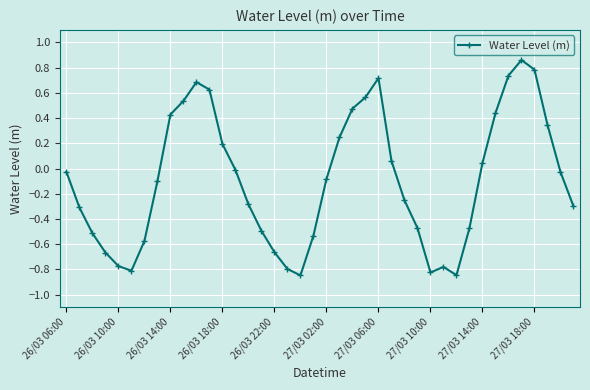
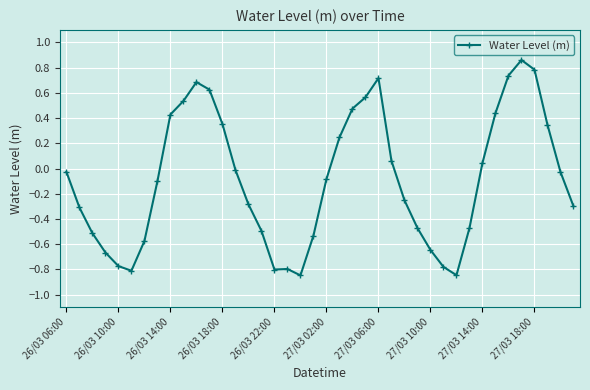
  {
    "26/03 06:00": -0.03,
    "26/03 10:00": -0.77,
    "26/03 14:00": 0.43,
-   "26/03 18:00": 0.20,
-   "26/03 22:00": -0.66,
+   "26/03 18:00": 0.35,
+   "26/03 22:00": -0.80,
    "27/03 02:00": -0.08,
    "27/03 06:00": 0.72,
-   "27/03 10:00": -0.82,
+   "27/03 10:00": -0.65,
    "27/03 14:00": 0.04,
    "27/03 18:00": 0.78
  }
